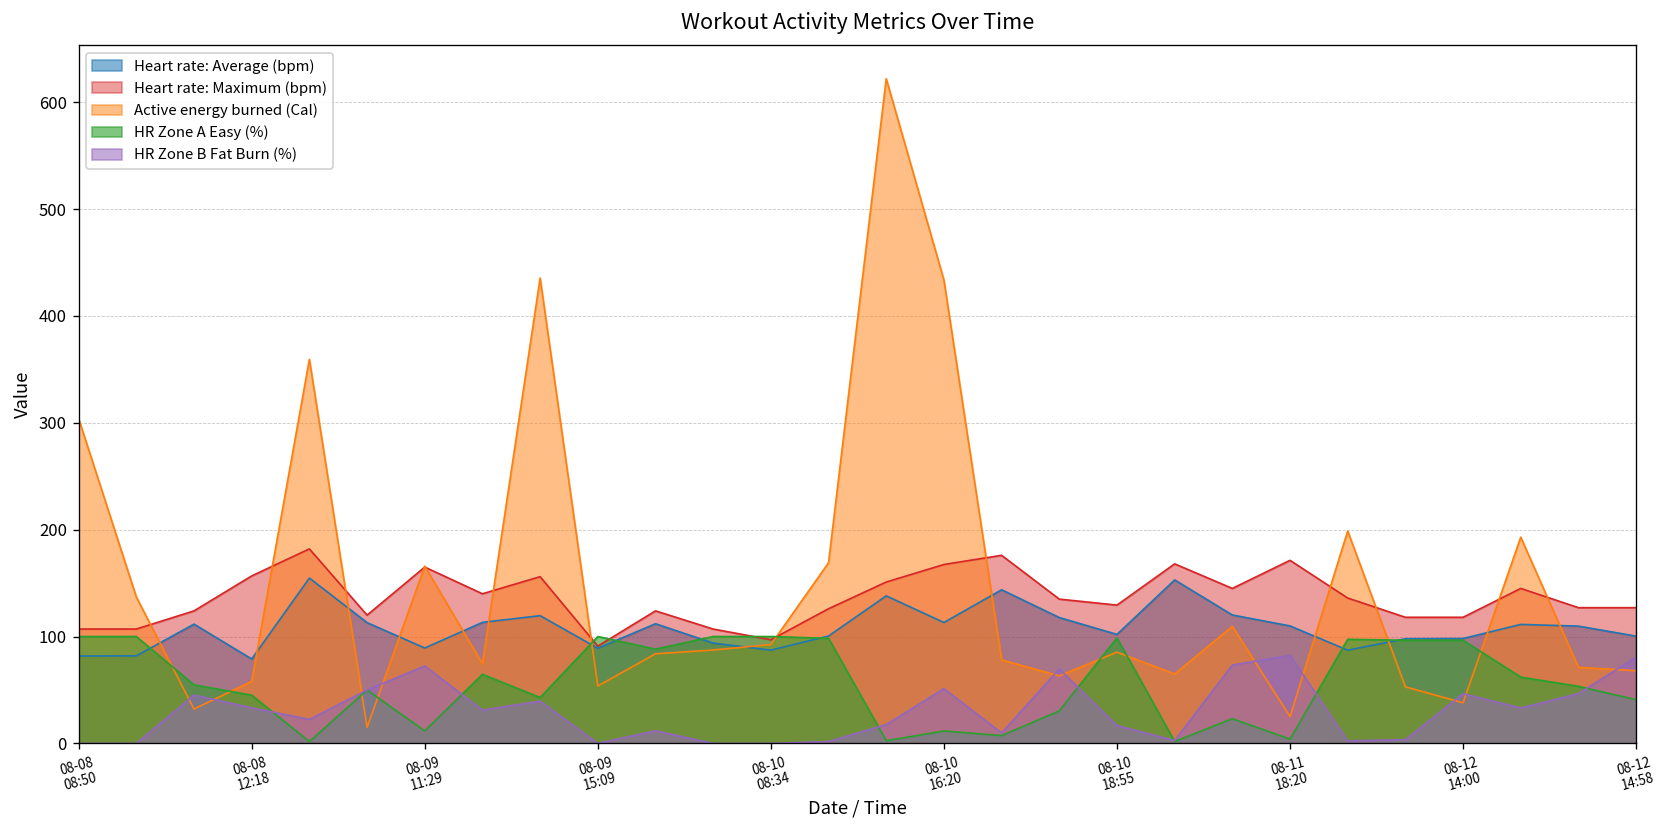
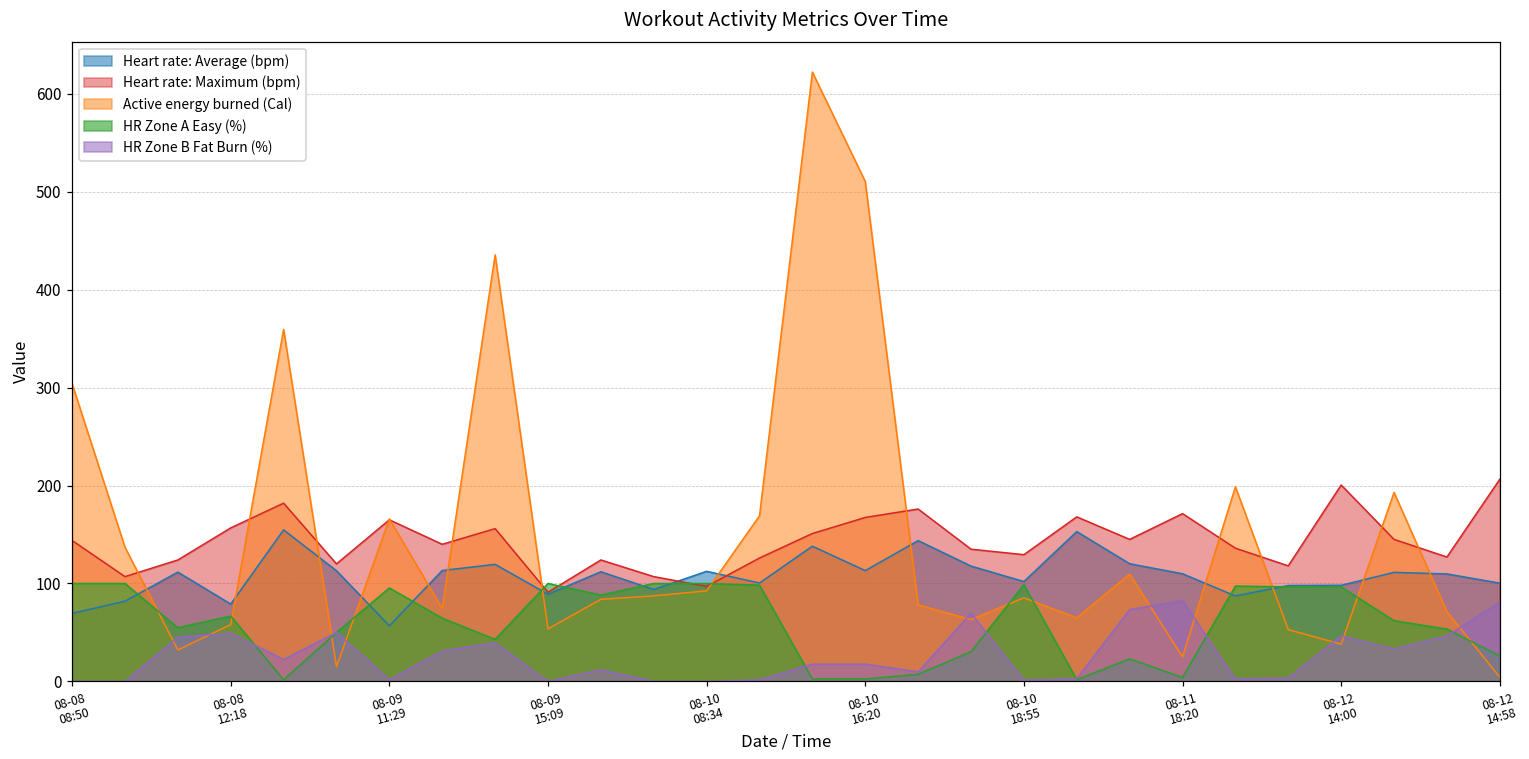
  {
    "Heart rate: Average (bpm)": {
-     "08-08 08:50": 80,
+     "08-08 08:50": 70,
      "08-08 12:18": 80,
-     "08-09 11:29": 90,
-     "08-10 08:34": 90,
+     "08-09 11:29": 60,
+     "08-10 08:34": 110,
      "08-10 16:20": 110,
      "08-10 18:55": 100,
      "08-11 18:20": 110,
      "08-12 14:58": 100
    },
    "Heart rate: Maximum (bpm)": {
-     "08-08 08:50": 110,
+     "08-08 08:50": 140,
      "08-08 12:18": 160,
      "08-10 08:34": 100,
      "08-10 16:20": 170,
      "08-10 18:55": 130,
      "08-11 18:20": 170,
-     "08-12 14:00": 120,
-     "08-12 14:58": 130
+     "08-12 14:00": 200,
+     "08-12 14:58": 210
    },
    "Active energy burned (Cal)": {
      "08-08 08:50": 300,
      "08-08 12:18": 60,
      "08-09 15:09": 50,
      "08-10 08:34": 90,
-     "08-10 16:20": 430,
+     "08-10 16:20": 510,
      "08-10 18:55": 90,
      "08-11 18:20": 30,
      "08-12 14:00": 40,
-     "08-12 14:58": 70
+     "08-12 14:58": 0
    },
    "HR Zone A Easy (%)": {
      "08-08 08:50": 100,
-     "08-08 12:18": 50,
-     "08-09 11:29": 10,
+     "08-08 12:18": 70,
+     "08-09 11:29": 100,
      "08-09 15:09": 100,
      "08-10 08:34": 100,
-     "08-10 16:20": 10,
+     "08-10 16:20": 0,
      "08-10 18:55": 100,
      "08-11 18:20": 0,
-     "08-12 14:58": 40
+     "08-12 14:58": 30
    },
    "HR Zone B Fat Burn (%)": {
      "08-08 08:50": 0,
-     "08-08 12:18": 30,
-     "08-09 11:29": 70,
+     "08-08 12:18": 50,
+     "08-09 11:29": 0,
      "08-09 15:09": 0,
      "08-10 08:34": 0,
-     "08-10 16:20": 50,
-     "08-10 18:55": 20,
+     "08-10 16:20": 20,
+     "08-10 18:55": 0,
      "08-11 18:20": 80,
      "08-12 14:00": 50,
      "08-12 14:58": 80
    }
  }
